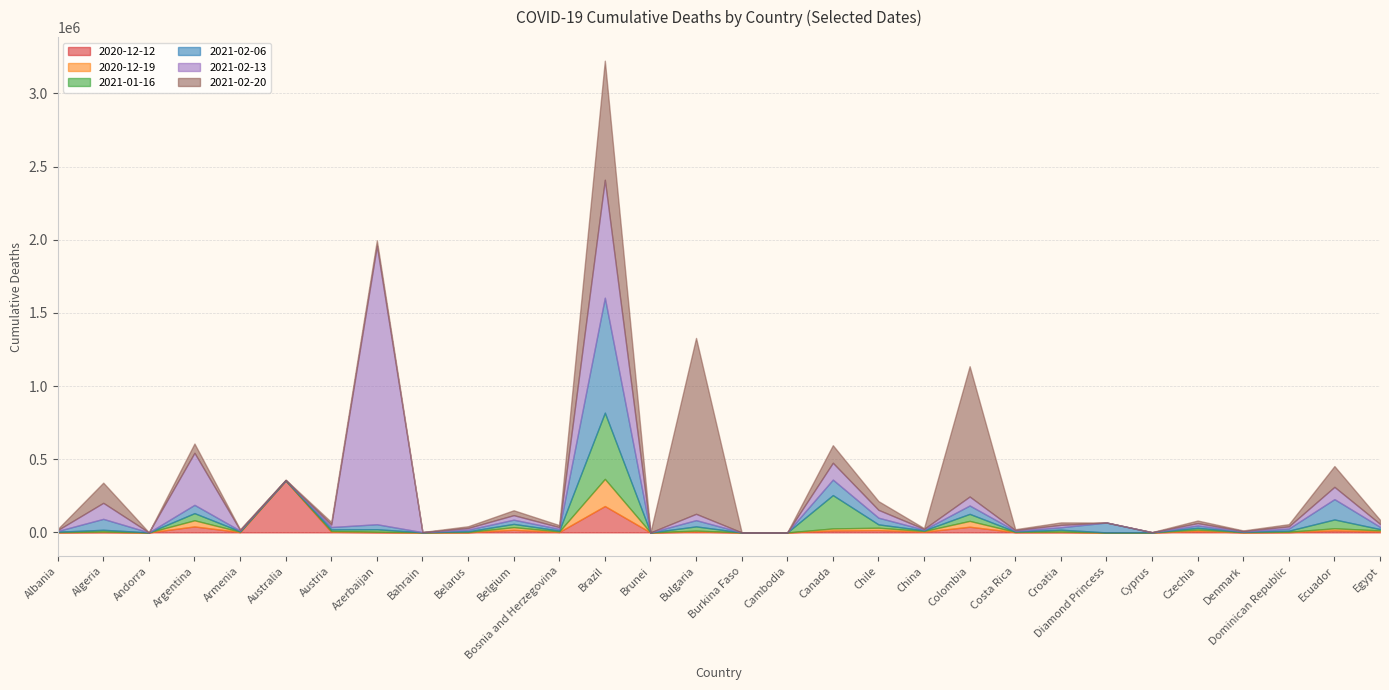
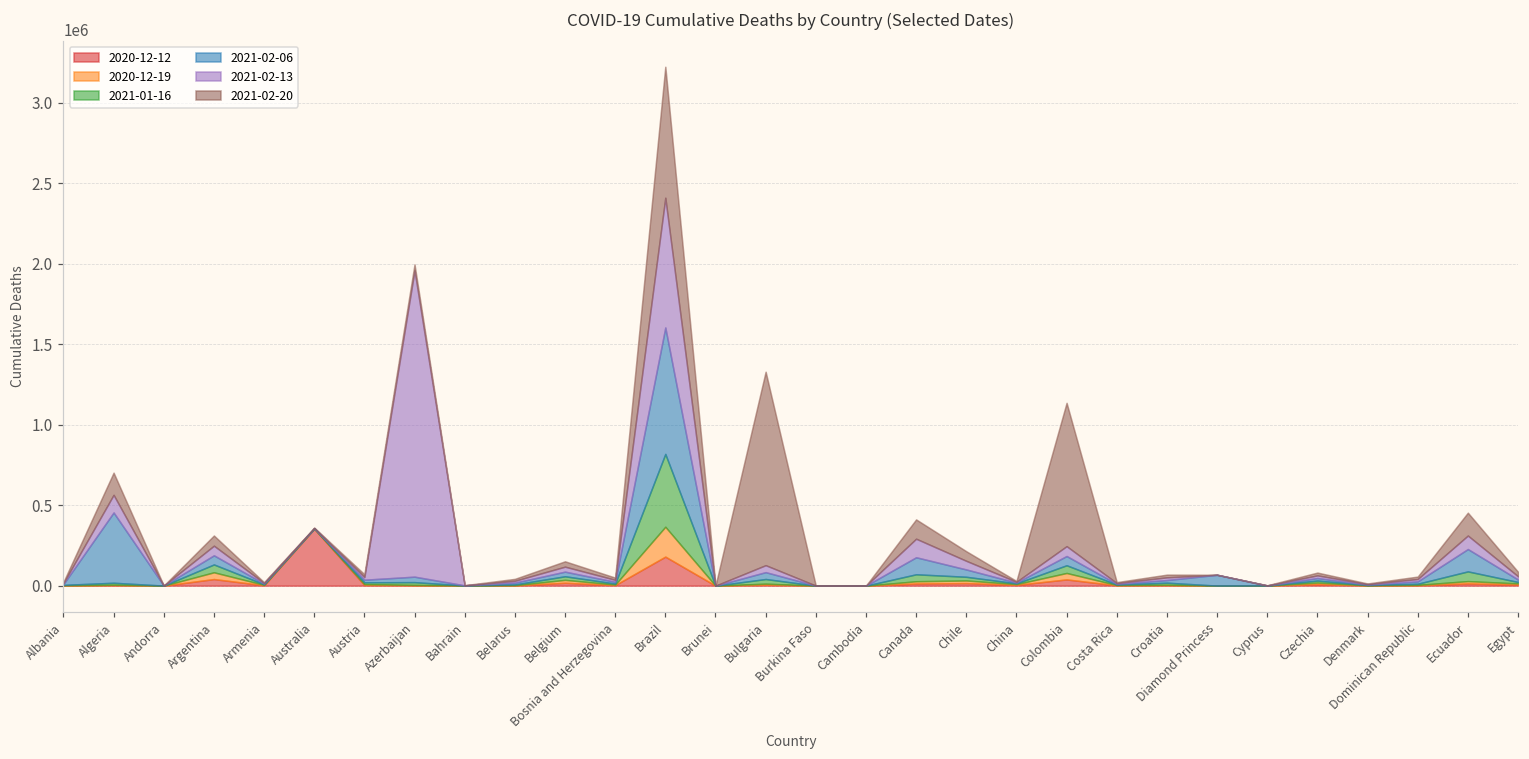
  {
    "2020-12-12": {
      "Argentina": 40000,
      "Belgium": 20000,
      "Brazil": 180000,
      "Colombia": 40000
    },
    "2020-12-19": {
      "Argentina": 40000,
      "Belgium": 20000,
      "Brazil": 190000,
      "Colombia": 40000
    },
    "2021-01-16": {
      "Argentina": 50000,
      "Belgium": 20000,
      "Brazil": 450000,
      "Bulgaria": 30000,
-     "Canada": 230000,
+     "Canada": 40000,
      "Chile": 20000,
      "Colombia": 50000,
      "Ecuador": 60000
    },
    "2021-02-06": {
-     "Algeria": 70000,
+     "Algeria": 440000,
      "Argentina": 60000,
      "Azerbaijan": 30000,
      "Belgium": 30000,
      "Brazil": 790000,
      "Bulgaria": 40000,
      "Canada": 110000,
      "Chile": 50000,
      "Colombia": 60000,
      "Ecuador": 140000
    },
    "2021-02-13": {
      "Algeria": 110000,
-     "Argentina": 360000,
+     "Argentina": 60000,
      "Azerbaijan": 1900000,
      "Belgium": 30000,
      "Brazil": 810000,
      "Bulgaria": 40000,
      "Canada": 120000,
      "Chile": 50000,
      "Colombia": 60000,
      "Ecuador": 80000,
      "Egypt": 20000
    },
    "2021-02-20": {
      "Algeria": 140000,
      "Argentina": 60000,
      "Austria": 20000,
      "Azerbaijan": 40000,
      "Belgium": 30000,
      "Brazil": 810000,
      "Bulgaria": 1200000,
      "Canada": 120000,
      "Chile": 60000,
      "Colombia": 890000,
      "Czechia": 20000,
      "Ecuador": 140000,
      "Egypt": 30000
    }
  }
